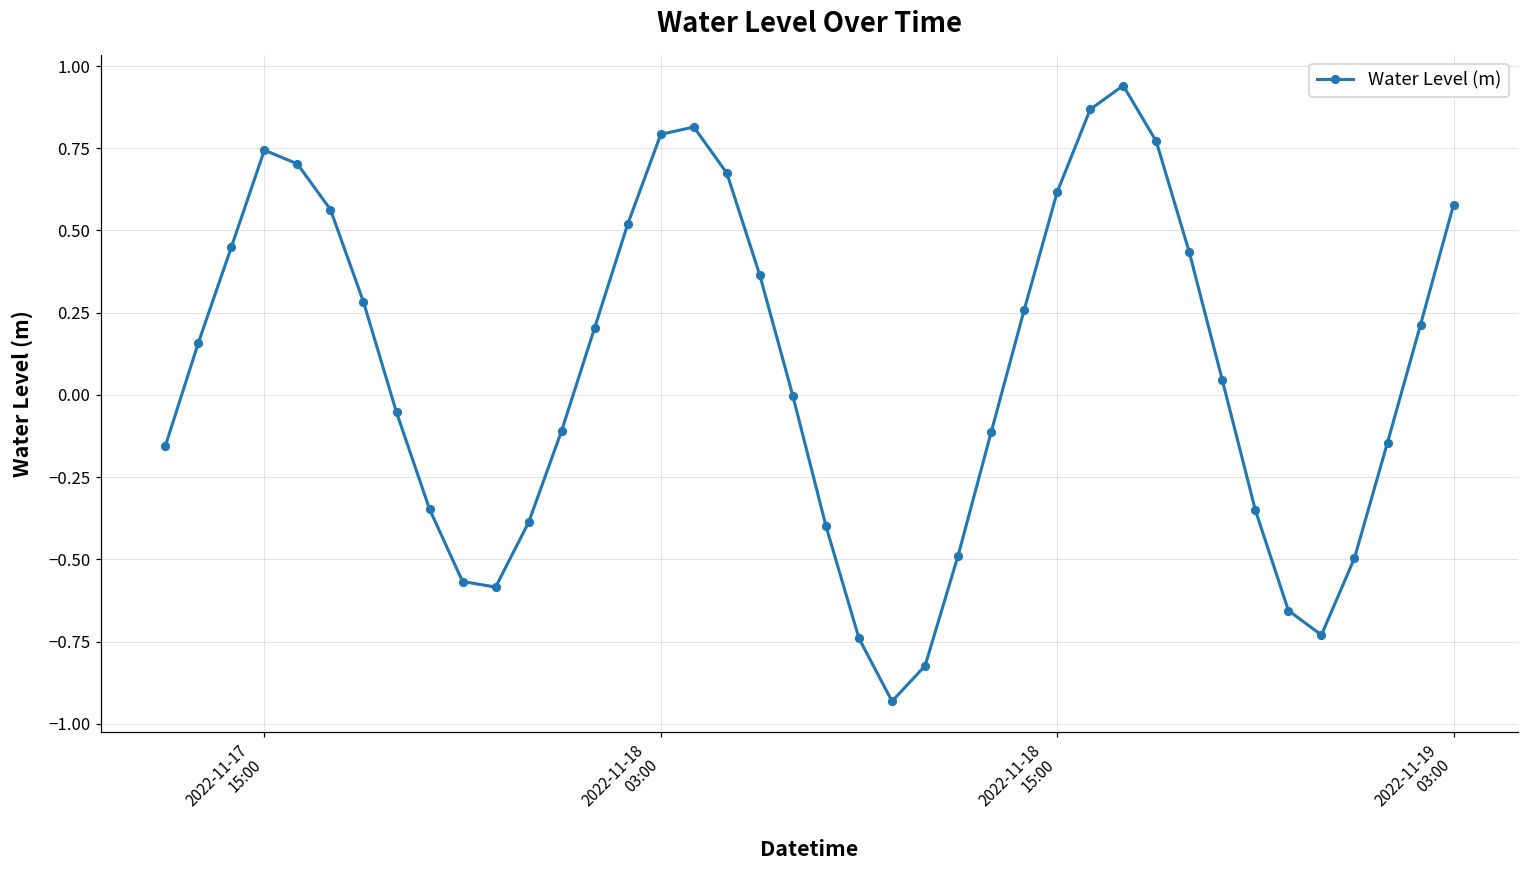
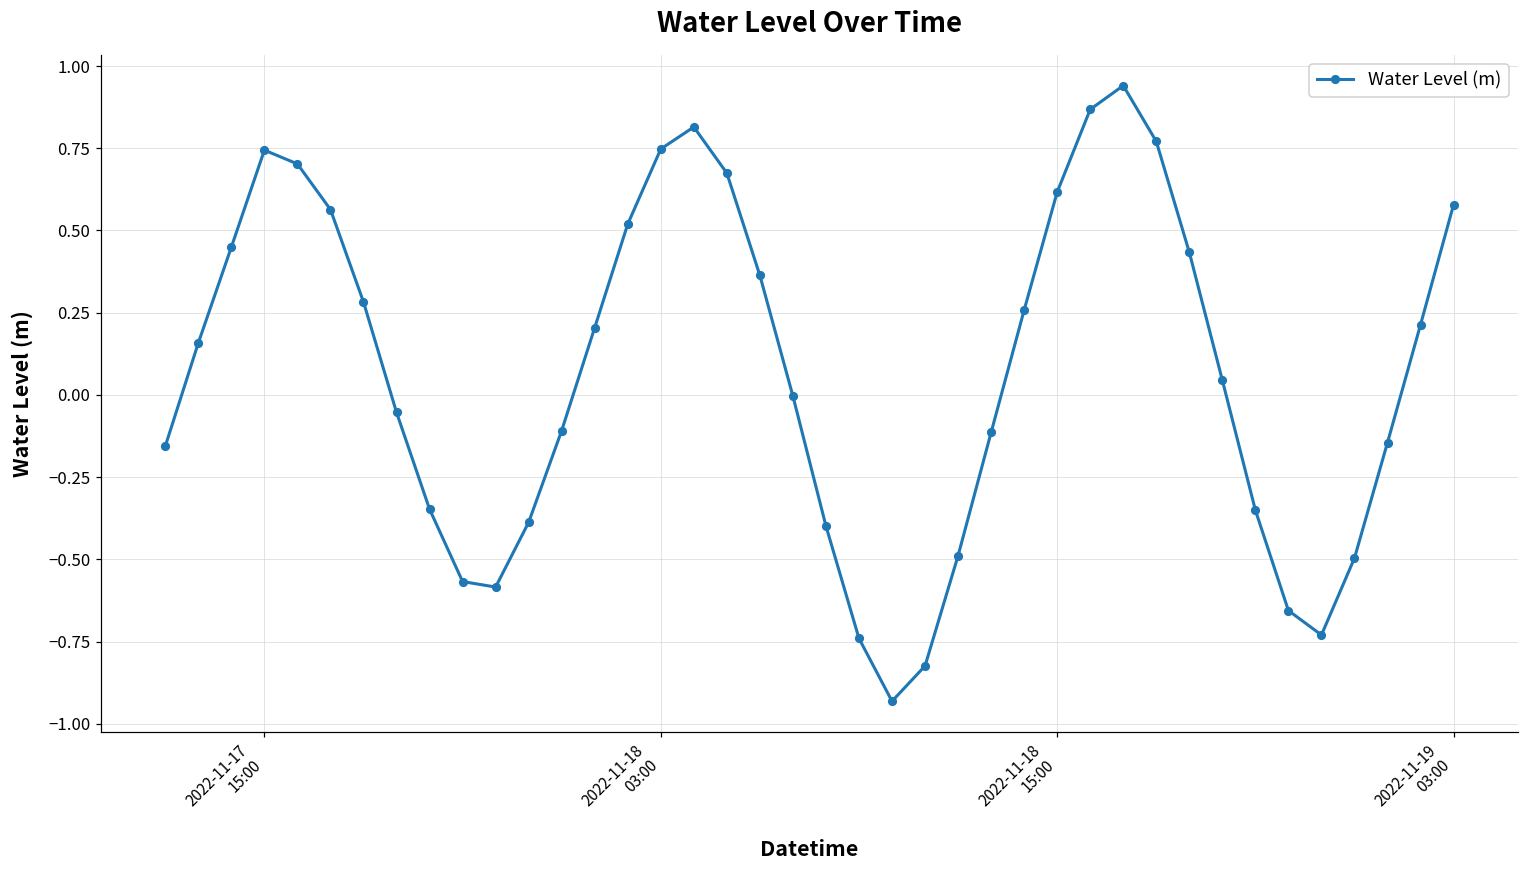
  {
    "2022-11-17 15:00": 0.74,
-   "2022-11-18 03:00": 0.79,
+   "2022-11-18 03:00": 0.75,
    "2022-11-18 15:00": 0.62,
    "2022-11-19 03:00": 0.58
  }
